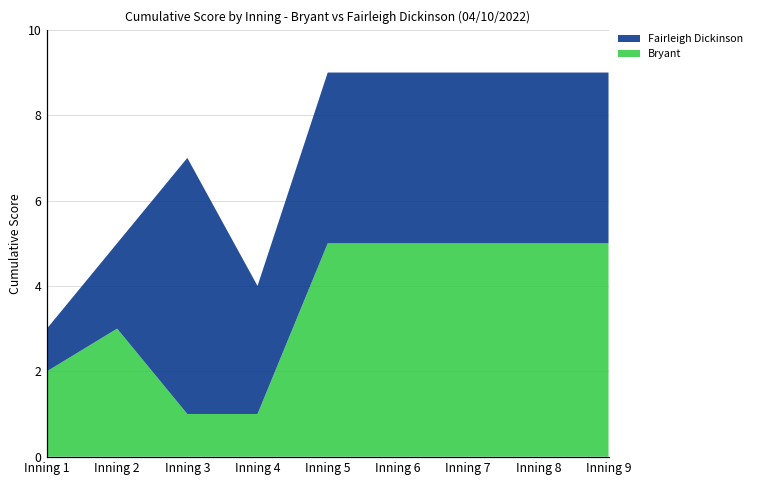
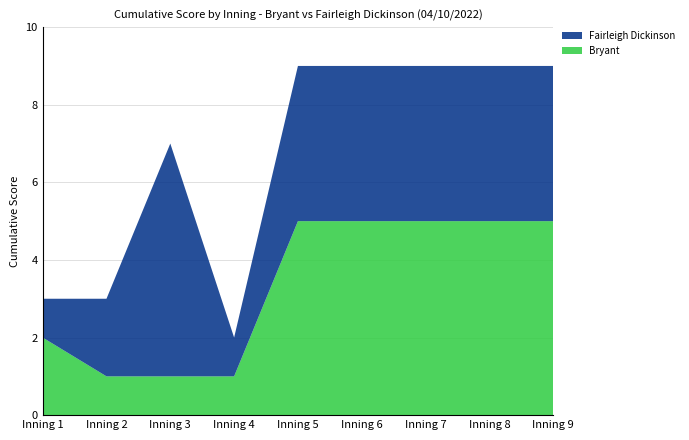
  {
    "Bryant": {
      "Inning 1": 2,
-     "Inning 2": 3,
+     "Inning 2": 1,
      "Inning 3": 1,
      "Inning 4": 1,
      "Inning 5": 5,
      "Inning 6": 5,
      "Inning 7": 5,
      "Inning 8": 5,
      "Inning 9": 5
    },
    "Fairleigh Dickinson": {
      "Inning 1": 1,
      "Inning 2": 2,
      "Inning 3": 6,
-     "Inning 4": 3,
+     "Inning 4": 1,
      "Inning 5": 4,
      "Inning 6": 4,
      "Inning 7": 4,
      "Inning 8": 4,
      "Inning 9": 4
    }
  }
